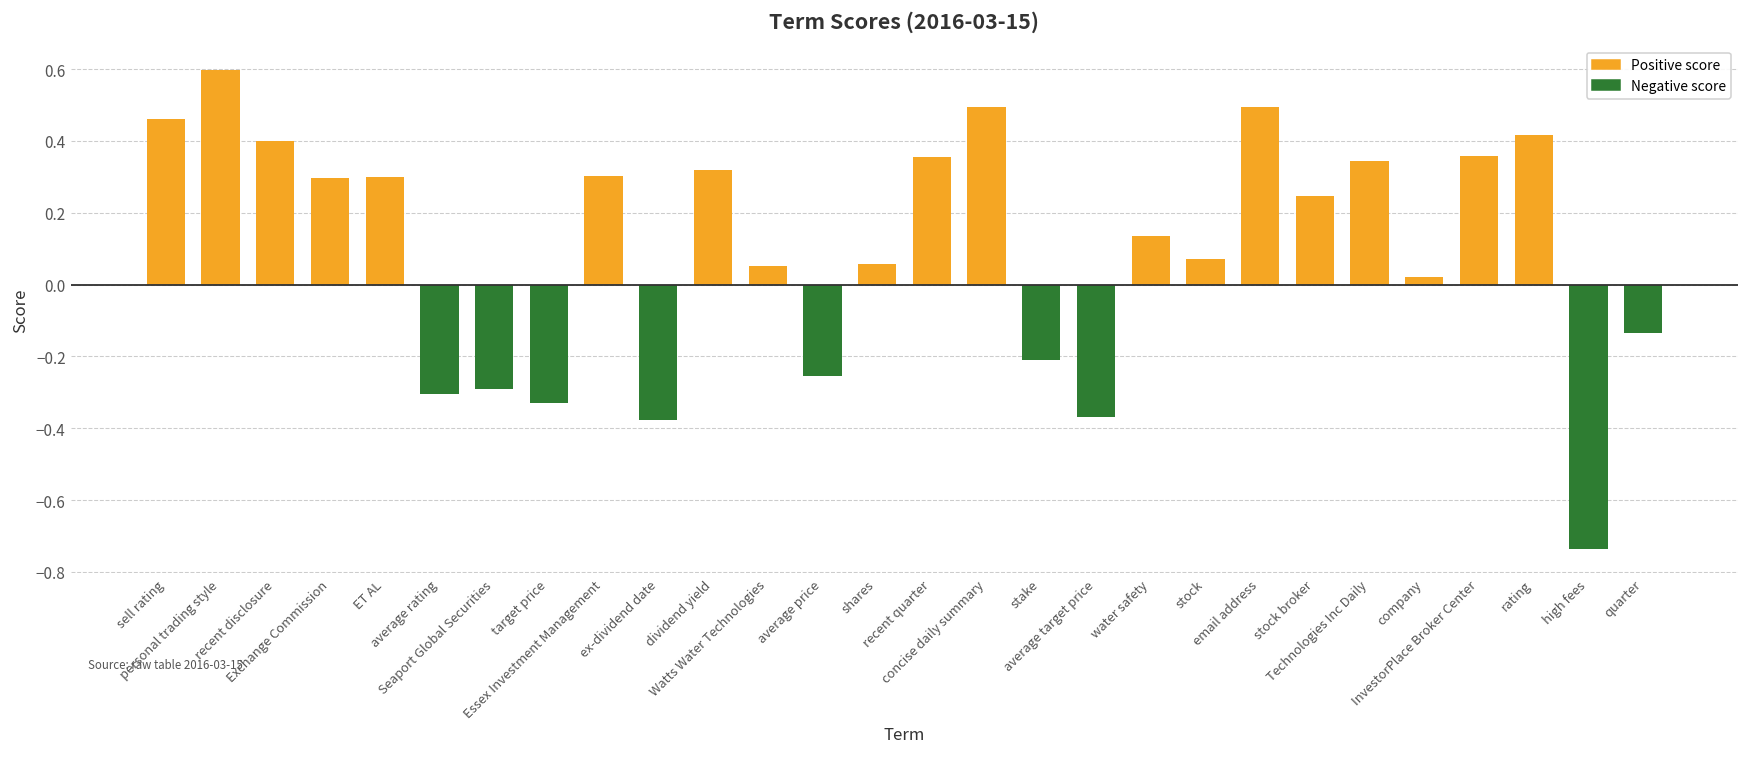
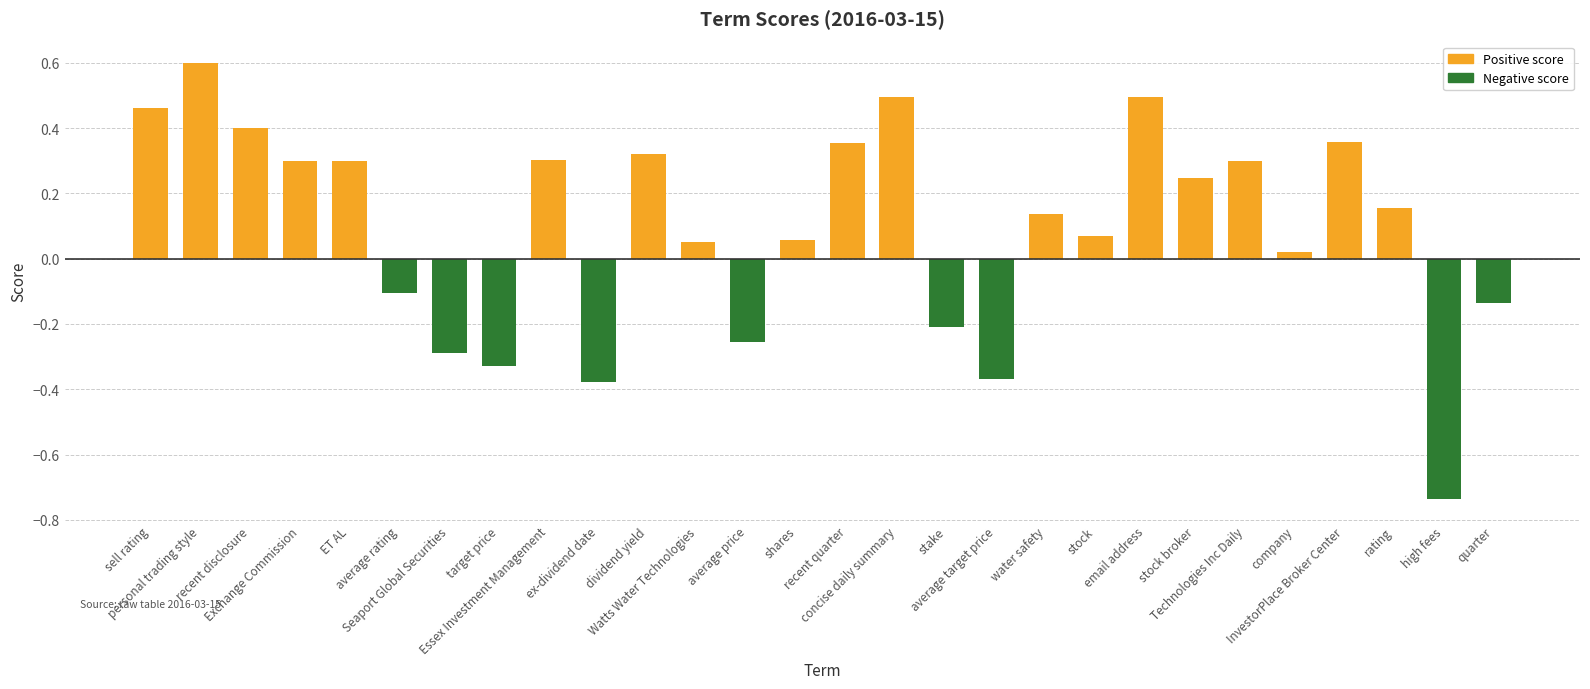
  {
    "Positive score": {
      "sell rating": 0.46,
      "personal trading style": 0.60,
      "recent disclosure": 0.40,
      "Exchange Commission": 0.30,
      "ET AL": 0.30,
      "average rating": 0.00,
      "Seaport Global Securities": 0.00,
      "target price": 0.00,
      "Essex Investment Management": 0.30,
      "ex-dividend date": 0.00,
      "dividend yield": 0.32,
      "Watts Water Technologies": 0.05,
      "average price": 0.00,
      "shares": 0.06,
      "recent quarter": 0.35,
      "concise daily summary": 0.49,
      "stake": 0.00,
      "average target price": 0.00,
      "water safety": 0.14,
      "stock": 0.07,
      "email address": 0.49,
      "stock broker": 0.25,
-     "Technologies Inc Daily": 0.35,
+     "Technologies Inc Daily": 0.30,
      "company": 0.02,
      "InvestorPlace Broker Center": 0.36,
-     "rating": 0.42,
+     "rating": 0.16,
      "high fees": 0.00,
      "quarter": 0.00
    },
    "Negative score": {
      "sell rating": 0.00,
      "personal trading style": 0.00,
      "recent disclosure": 0.00,
      "Exchange Commission": 0.00,
      "ET AL": 0.00,
-     "average rating": -0.30,
+     "average rating": -0.11,
      "Seaport Global Securities": -0.29,
      "target price": -0.33,
      "Essex Investment Management": 0.00,
      "ex-dividend date": -0.38,
      "dividend yield": 0.00,
      "Watts Water Technologies": 0.00,
      "average price": -0.26,
      "shares": 0.00,
      "recent quarter": 0.00,
      "concise daily summary": 0.00,
      "stake": -0.21,
      "average target price": -0.37,
      "water safety": 0.00,
      "stock": 0.00,
      "email address": 0.00,
      "stock broker": 0.00,
      "Technologies Inc Daily": 0.00,
      "company": 0.00,
      "InvestorPlace Broker Center": 0.00,
      "rating": 0.00,
      "high fees": -0.74,
      "quarter": -0.14
    }
  }
